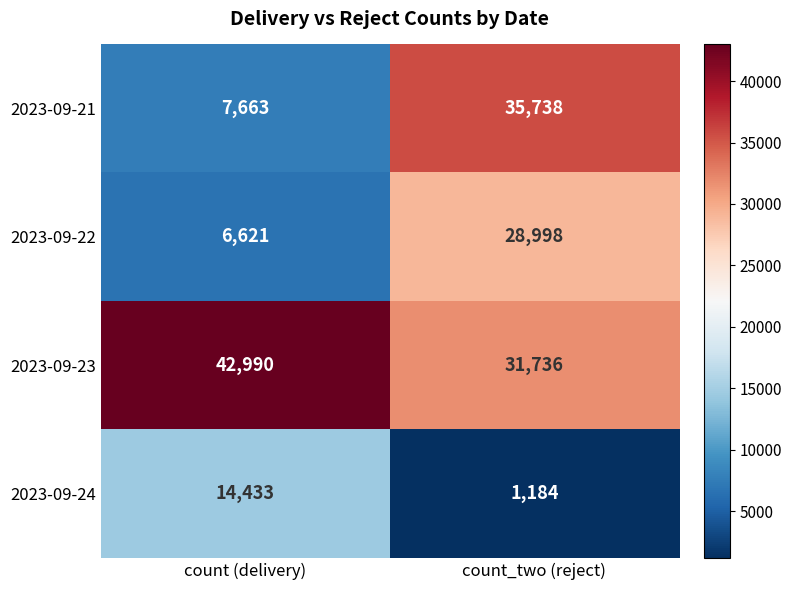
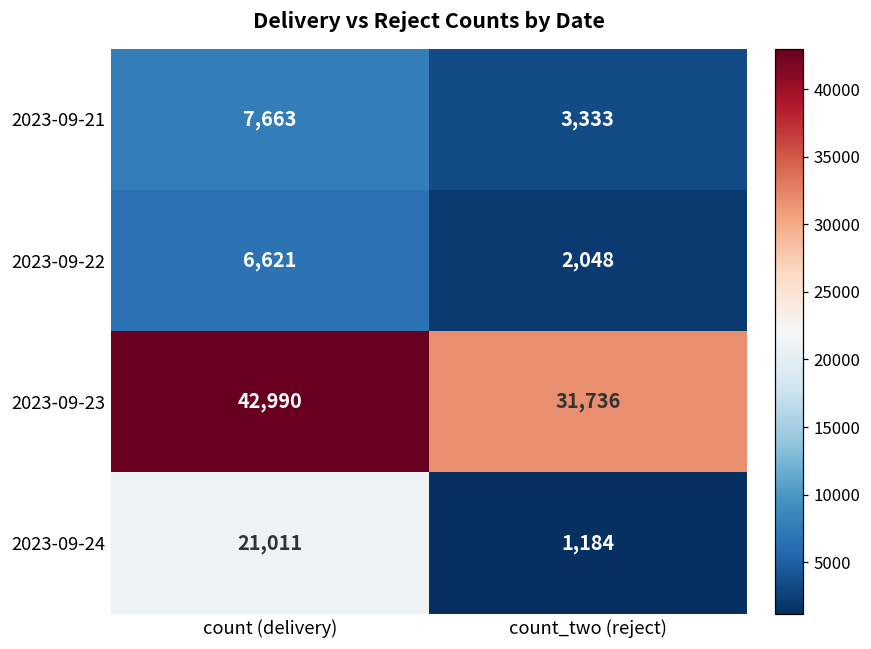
  {
    "2023-09-21": {
      "count (delivery)": "7,663",
-     "count_two (reject)": "35,738"
+     "count_two (reject)": "3,333"
    },
    "2023-09-22": {
      "count (delivery)": "6,621",
-     "count_two (reject)": "28,998"
+     "count_two (reject)": "2,048"
    },
    "2023-09-23": {
      "count (delivery)": "42,990",
      "count_two (reject)": "31,736"
    },
    "2023-09-24": {
-     "count (delivery)": "14,433",
+     "count (delivery)": "21,011",
      "count_two (reject)": "1,184"
    }
  }
